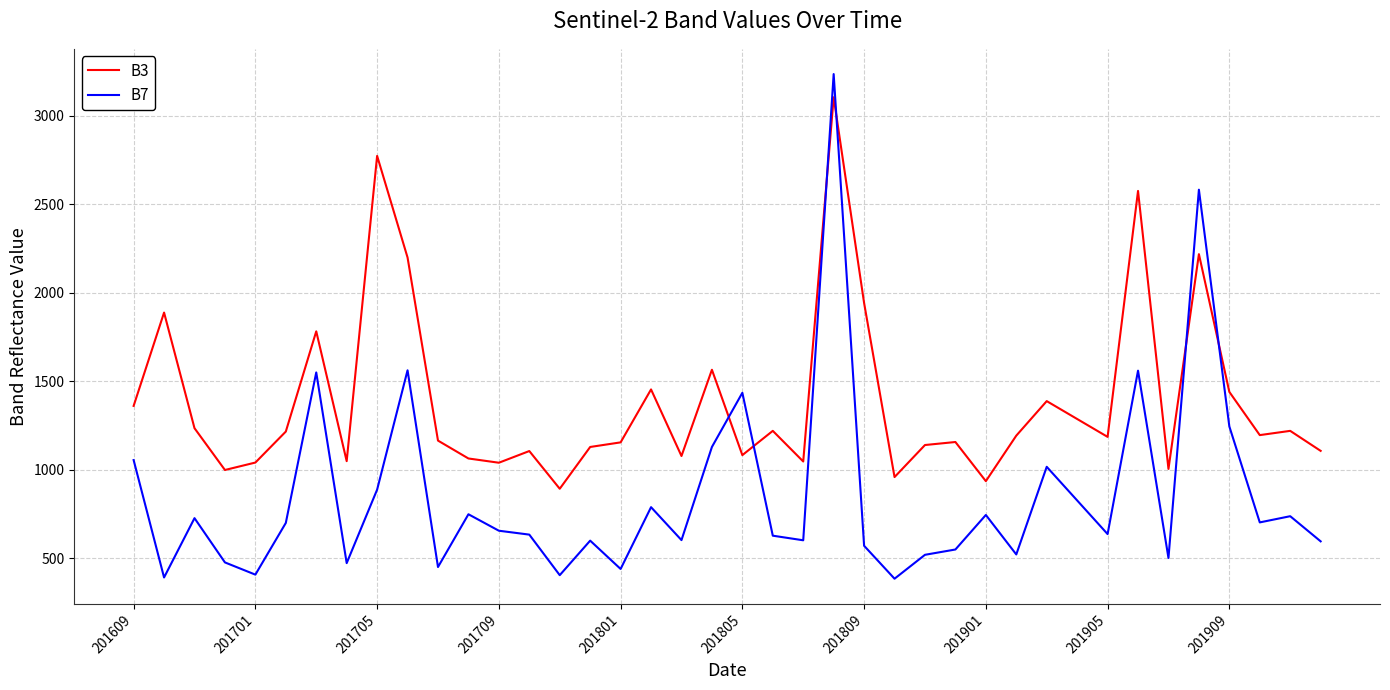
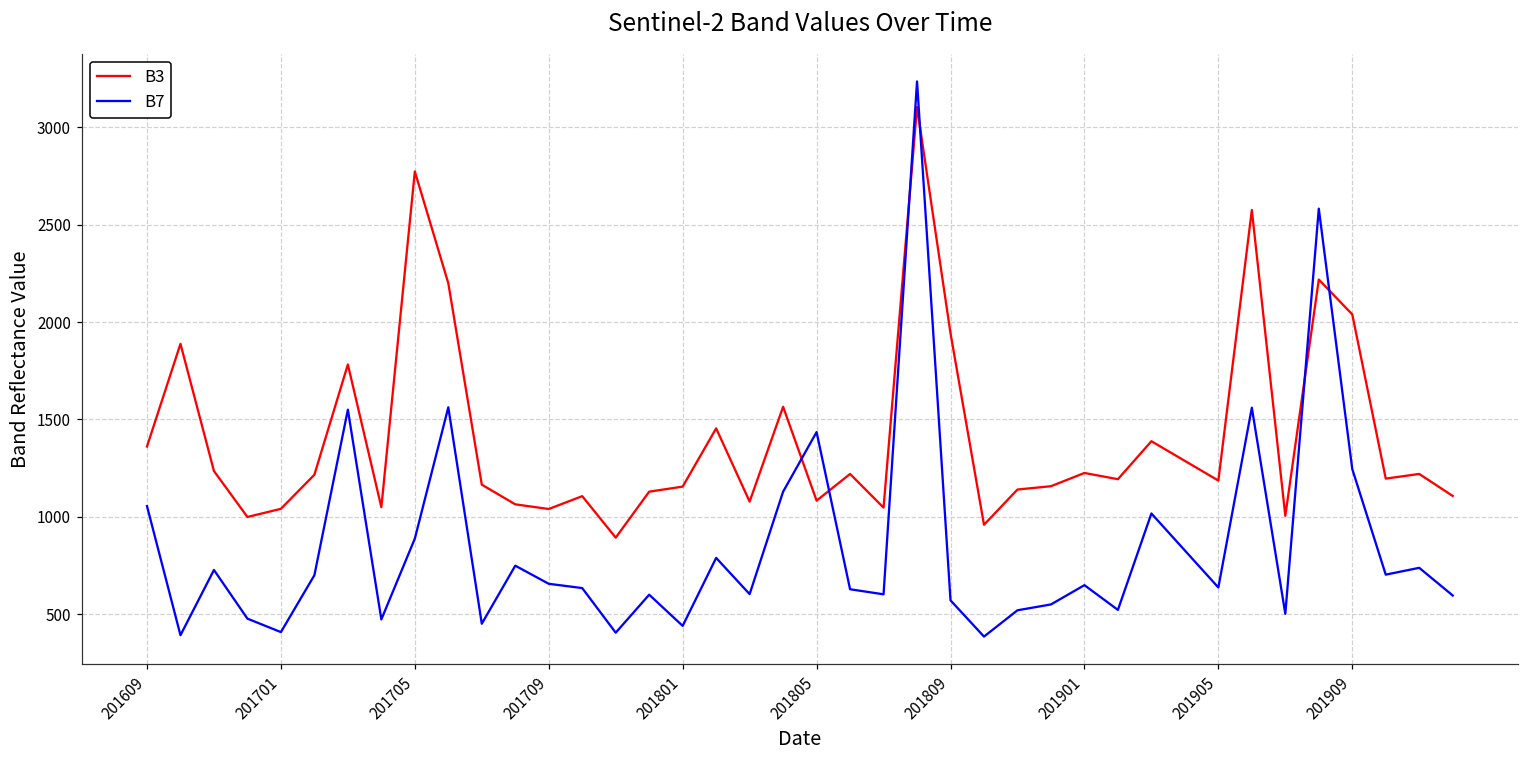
  {
    "B3": {
      "201609": 1360,
      "201701": 1040,
      "201705": 2770,
      "201709": 1040,
      "201801": 1160,
      "201805": 1080,
      "201809": 1940,
-     "201901": 940,
+     "201901": 1230,
      "201905": 1190,
-     "201909": 1440
+     "201909": 2040
    },
    "B7": {
      "201609": 1060,
      "201701": 410,
      "201705": 890,
      "201709": 660,
      "201801": 440,
      "201805": 1440,
      "201809": 570,
-     "201901": 750,
+     "201901": 650,
      "201905": 640,
      "201909": 1250
    }
  }
